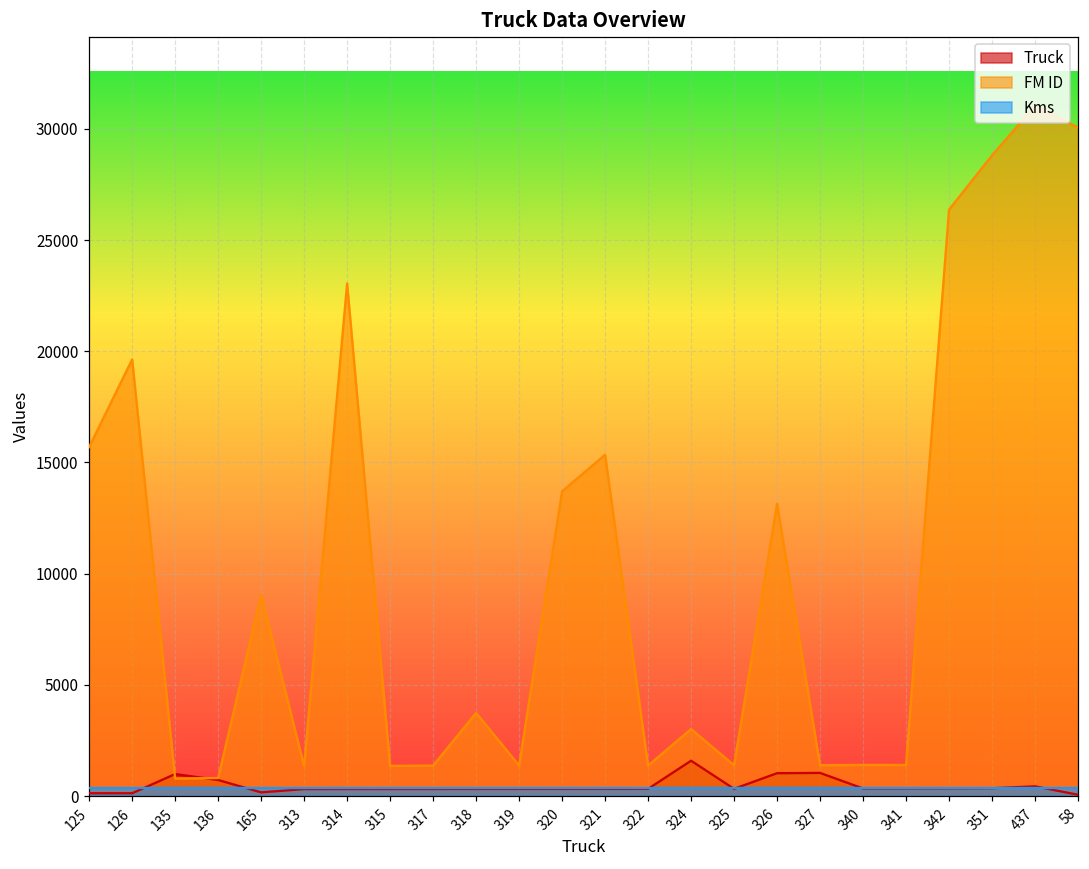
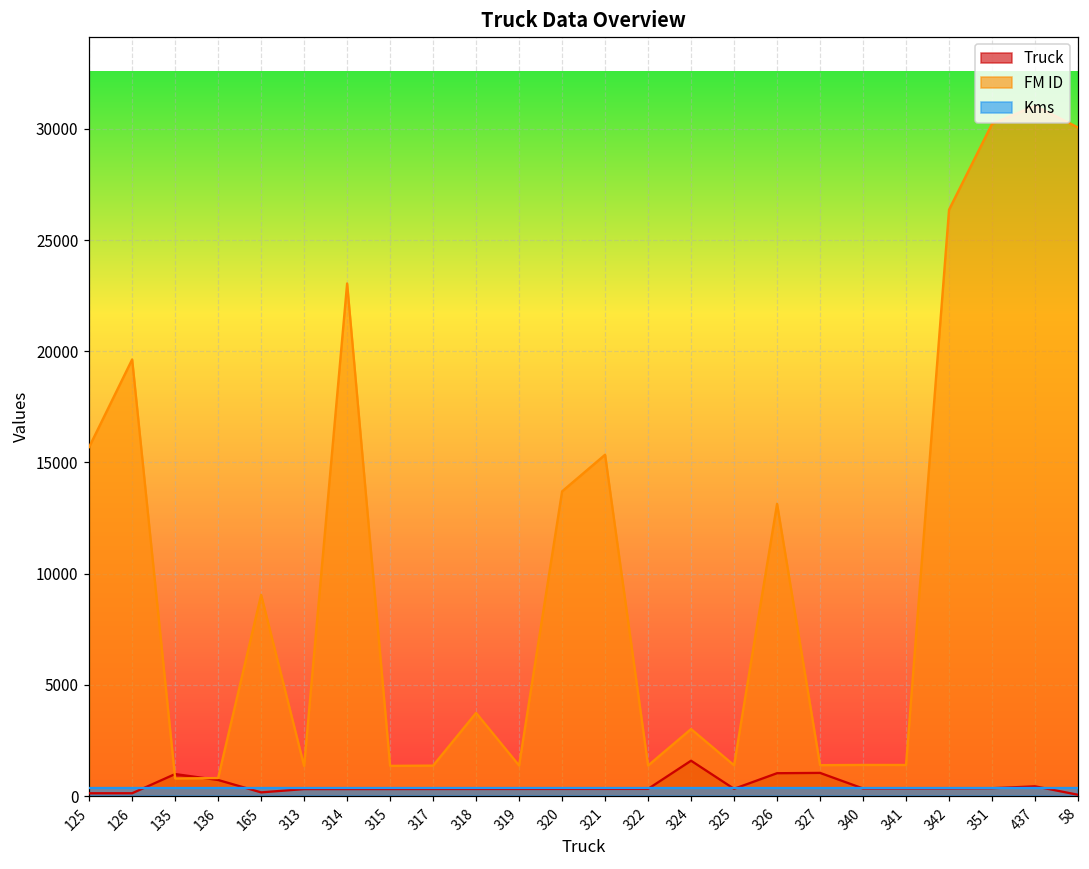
  {
    "Truck": {
      "125": 100,
      "126": 100,
      "135": 1000,
      "165": 200,
      "324": 1600,
      "326": 1000,
      "327": 1000,
      "58": 100
    },
    "FM ID": {
      "125": 15700,
      "126": 19600,
      "135": 800,
      "165": 9100,
      "313": 1400,
      "314": 23100,
      "315": 1400,
      "317": 1400,
      "318": 3700,
      "319": 1400,
      "320": 13700,
      "321": 15300,
      "322": 1400,
      "324": 3000,
      "325": 1400,
      "326": 13100,
      "327": 1400,
      "340": 1400,
      "341": 1400,
      "342": 26400,
-     "351": 28800,
+     "351": 30200,
      "58": 30100
    },
    "Kms": {
      "125": 400,
      "126": 400,
      "135": 400,
      "136": 400,
      "165": 400,
      "324": 400,
      "326": 400,
      "327": 400,
      "58": 400
    }
  }
